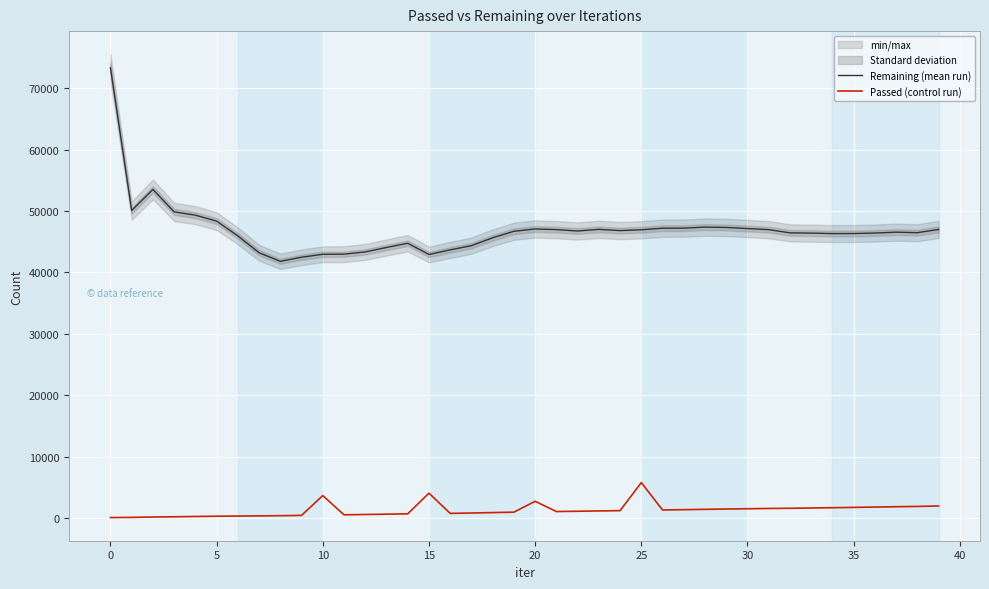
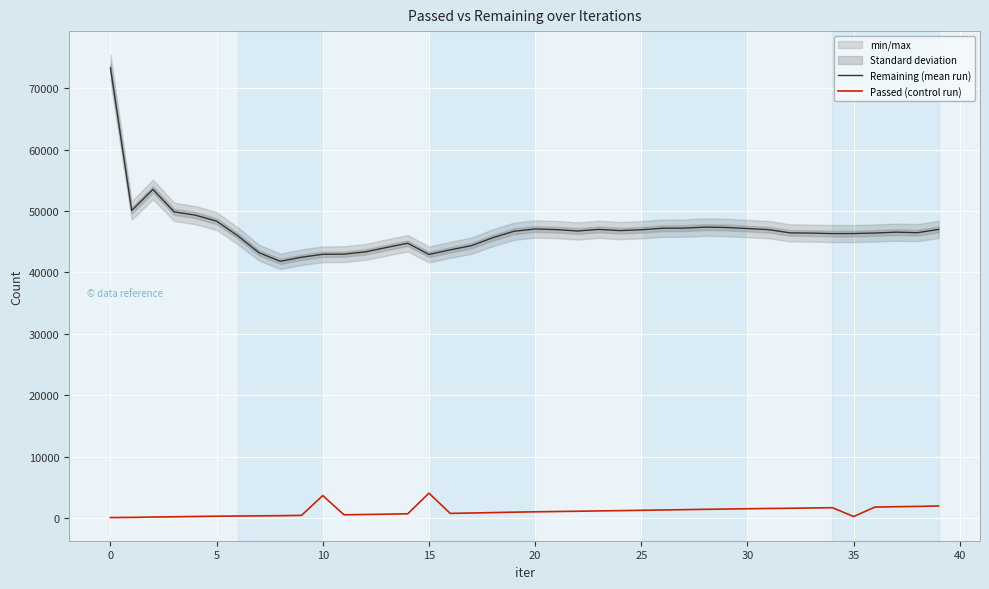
  {
    "Passed (control run)": {
      "0": 0,
      "5": 0,
      "10": 4000,
      "15": 4000,
-     "20": 3000,
-     "25": 6000,
+     "20": 1000,
+     "25": 1000,
      "30": 2000,
-     "35": 2000
+     "35": 0
    }
  }
